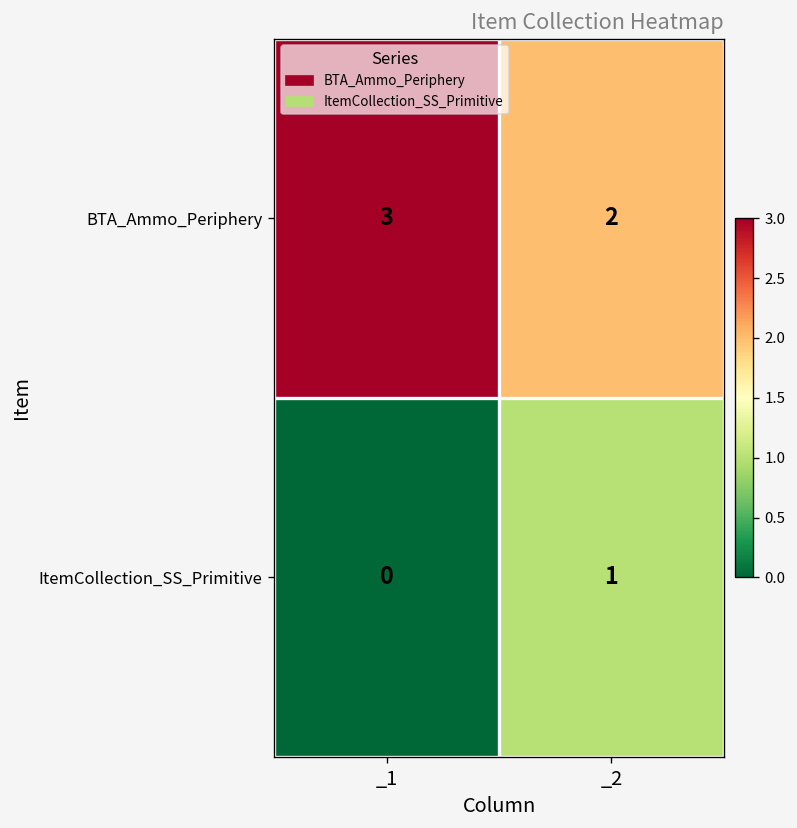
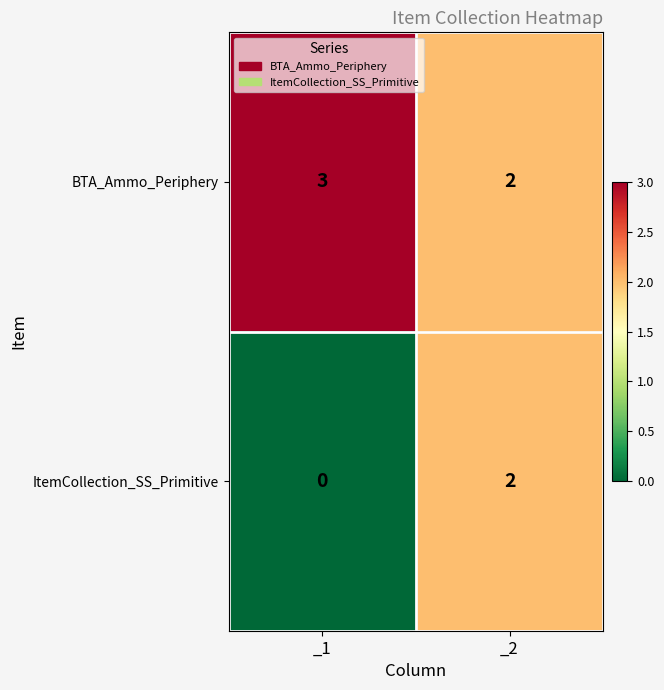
  {
    "BTA_Ammo_Periphery": {
      "_1": 3,
      "_2": 2
    },
    "ItemCollection_SS_Primitive": {
      "_1": 0,
-     "_2": 1
+     "_2": 2
    }
  }
